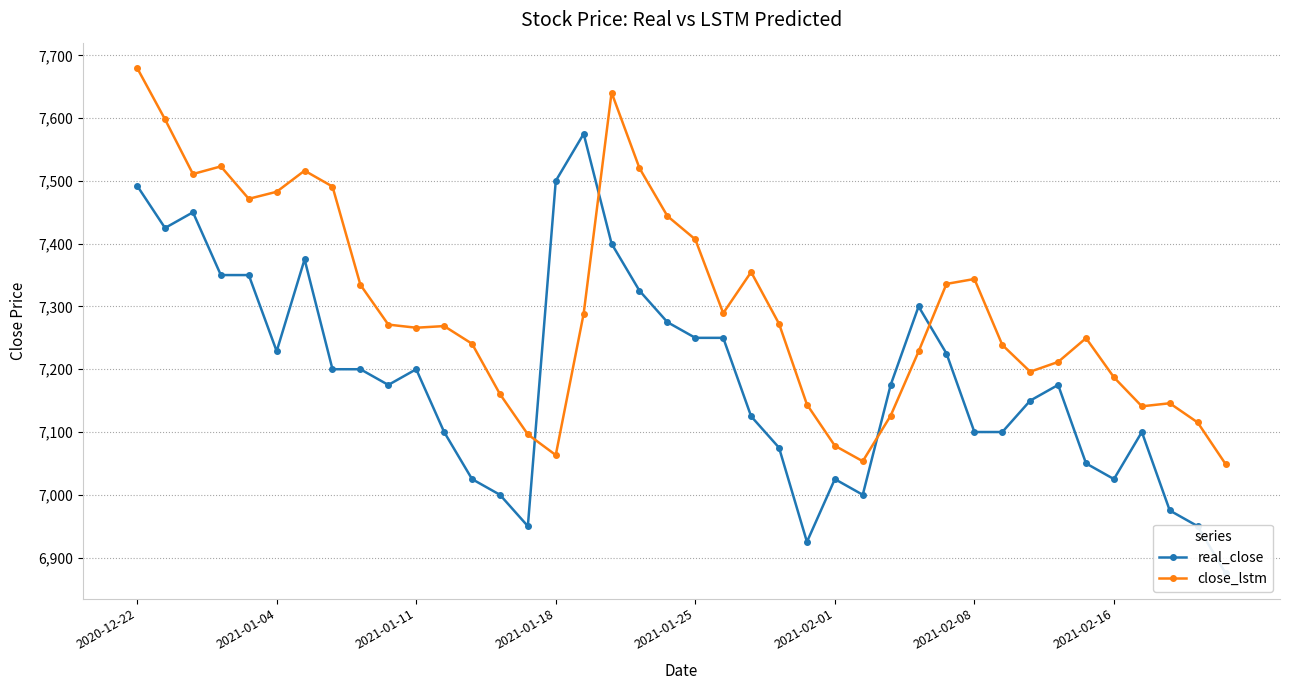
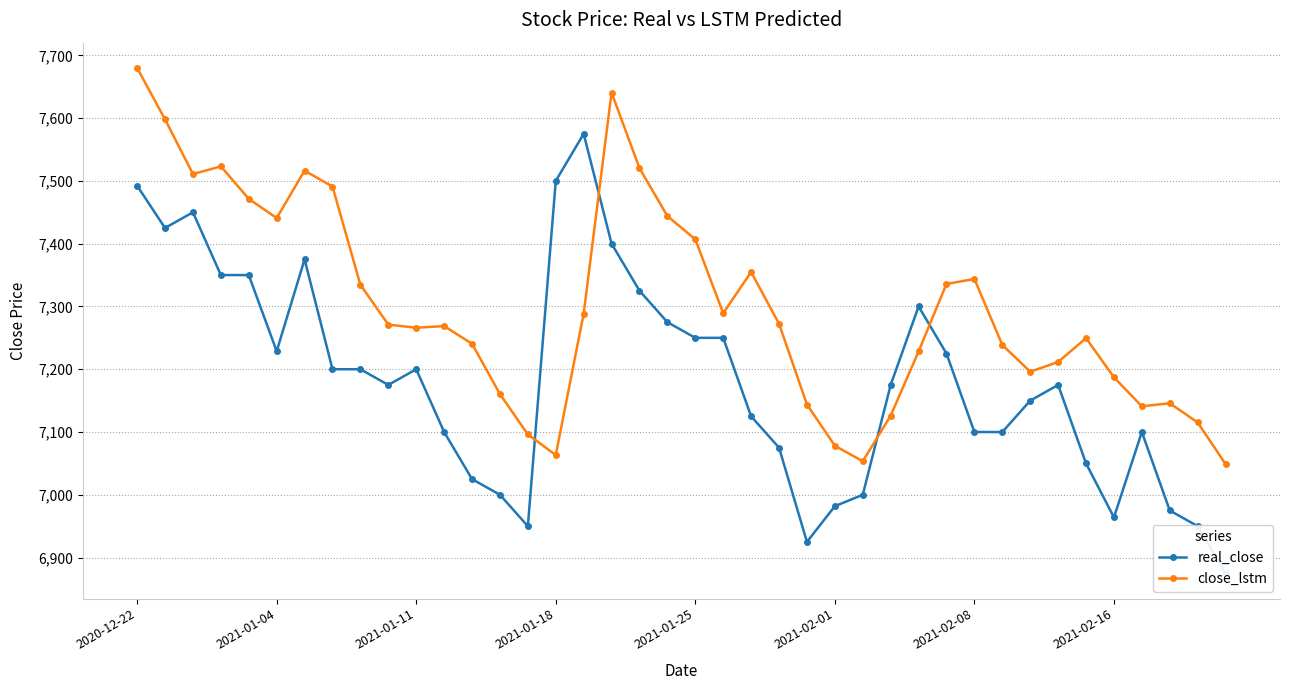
  {
    "real_close": {
      "2020-12-22": "7,490",
      "2021-01-04": "7,230",
      "2021-01-11": "7,200",
      "2021-01-18": "7,500",
      "2021-01-25": "7,250",
-     "2021-02-01": "7,030",
+     "2021-02-01": "6,980",
      "2021-02-08": "7,100",
-     "2021-02-16": "7,030"
+     "2021-02-16": "6,960"
    },
    "close_lstm": {
      "2020-12-22": "7,680",
-     "2021-01-04": "7,480",
+     "2021-01-04": "7,440",
      "2021-01-11": "7,270",
      "2021-01-18": "7,060",
      "2021-01-25": "7,410",
      "2021-02-01": "7,080",
      "2021-02-08": "7,340",
      "2021-02-16": "7,190"
    }
  }
